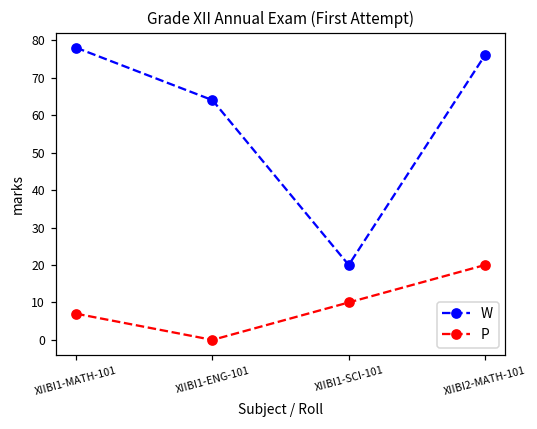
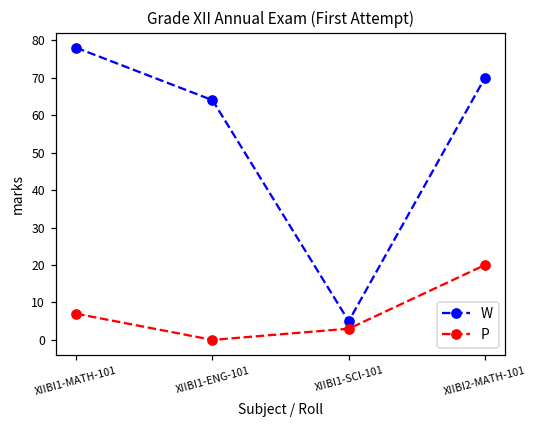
  {
    "W": {
      "XIIBI1-MATH-101": 78,
      "XIIBI1-ENG-101": 64,
-     "XIIBI1-SCI-101": 20,
-     "XIIBI2-MATH-101": 76
+     "XIIBI1-SCI-101": 5,
+     "XIIBI2-MATH-101": 70
    },
    "P": {
      "XIIBI1-MATH-101": 7,
      "XIIBI1-ENG-101": 0,
-     "XIIBI1-SCI-101": 10,
+     "XIIBI1-SCI-101": 3,
      "XIIBI2-MATH-101": 20
    }
  }
